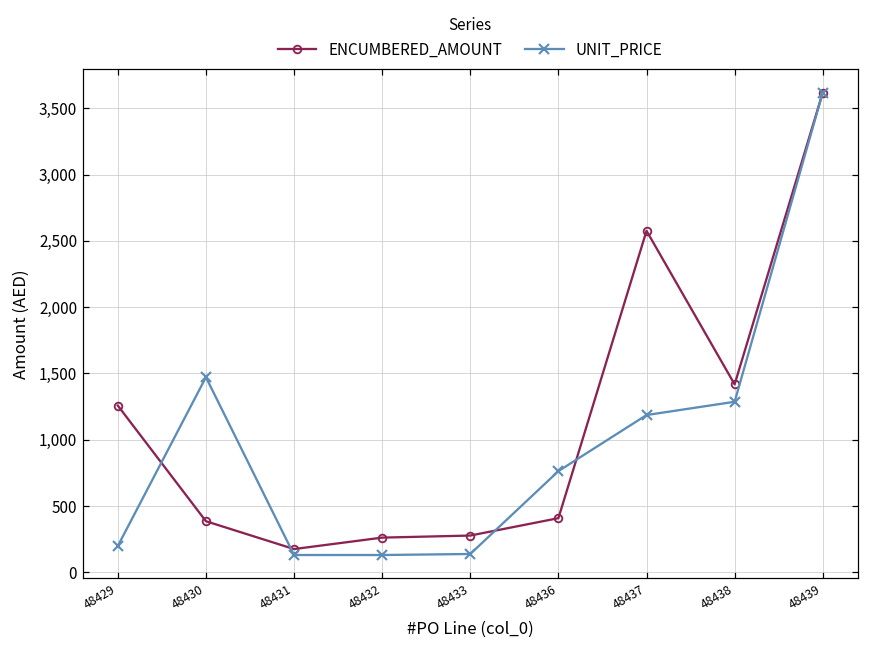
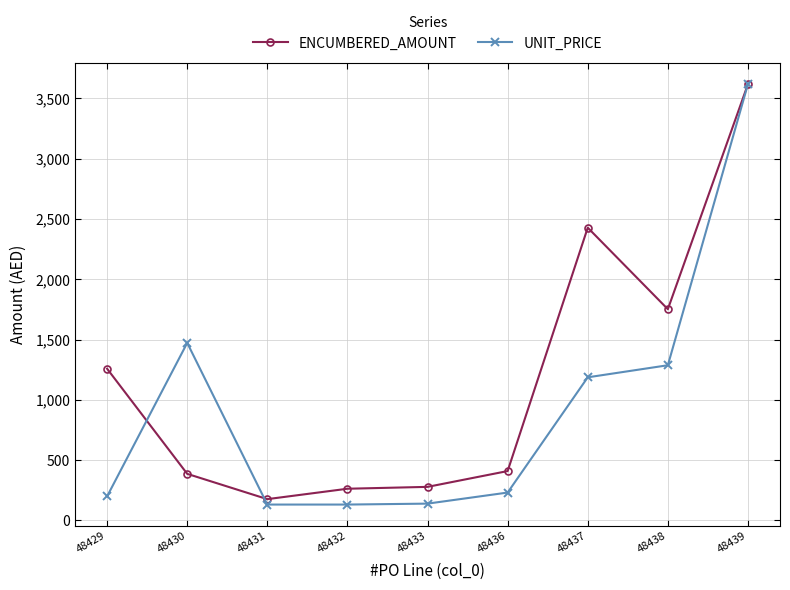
  {
    "ENCUMBERED_AMOUNT": {
      "48429": "1,260",
      "48430": "390",
      "48431": "180",
      "48432": "260",
      "48433": "280",
      "48436": "410",
-     "48437": "2,580",
-     "48438": "1,420"
+     "48437": "2,430",
+     "48438": "1,750"
    },
    "UNIT_PRICE": {
      "48429": "200",
      "48430": "1,470",
      "48431": "130",
      "48432": "130",
      "48433": "140",
-     "48436": "760",
+     "48436": "230",
      "48437": "1,190",
      "48438": "1,290"
    }
  }
